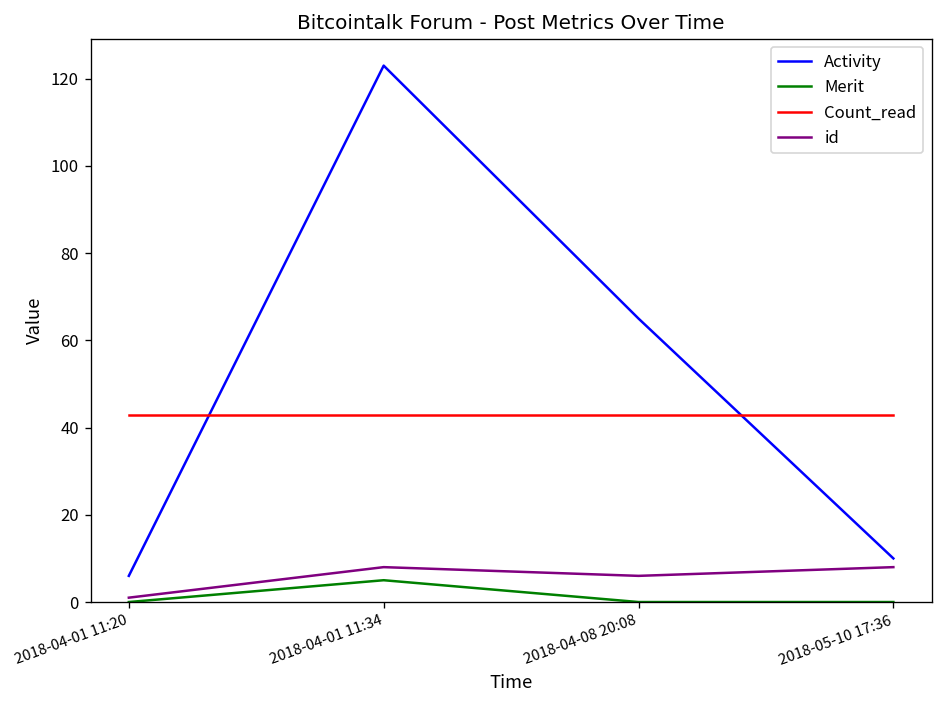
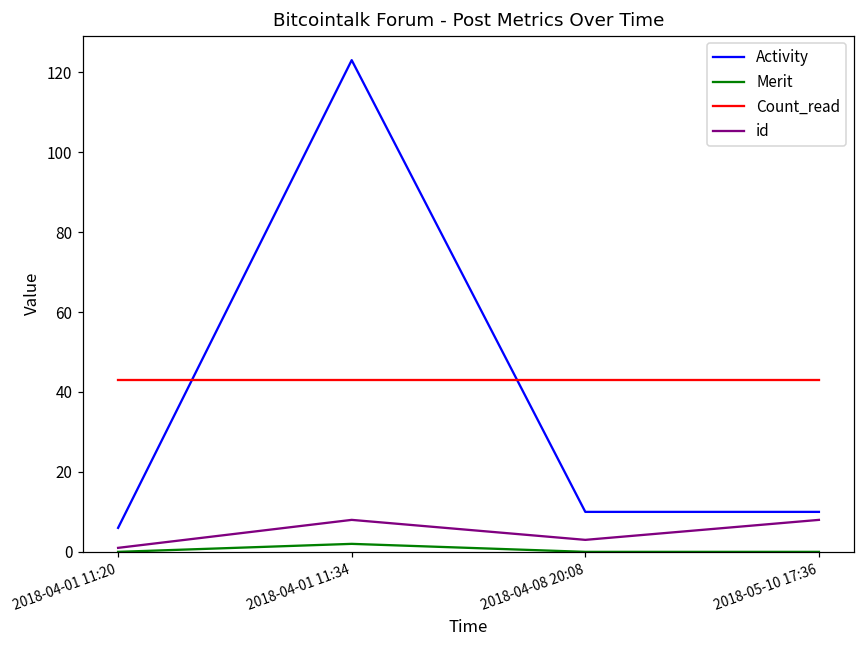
  {
    "Activity": {
      "2018-04-01 11:20": 6,
      "2018-04-01 11:34": 123,
-     "2018-04-08 20:08": 65,
+     "2018-04-08 20:08": 10,
      "2018-05-10 17:36": 10
    },
    "Merit": {
      "2018-04-01 11:20": 0,
-     "2018-04-01 11:34": 5,
+     "2018-04-01 11:34": 2,
      "2018-04-08 20:08": 0,
      "2018-05-10 17:36": 0
    },
    "Count_read": {
      "2018-04-01 11:20": 43,
      "2018-04-01 11:34": 43,
      "2018-04-08 20:08": 43,
      "2018-05-10 17:36": 43
    },
    "id": {
      "2018-04-01 11:20": 1,
      "2018-04-01 11:34": 8,
-     "2018-04-08 20:08": 6,
+     "2018-04-08 20:08": 3,
      "2018-05-10 17:36": 8
    }
  }
